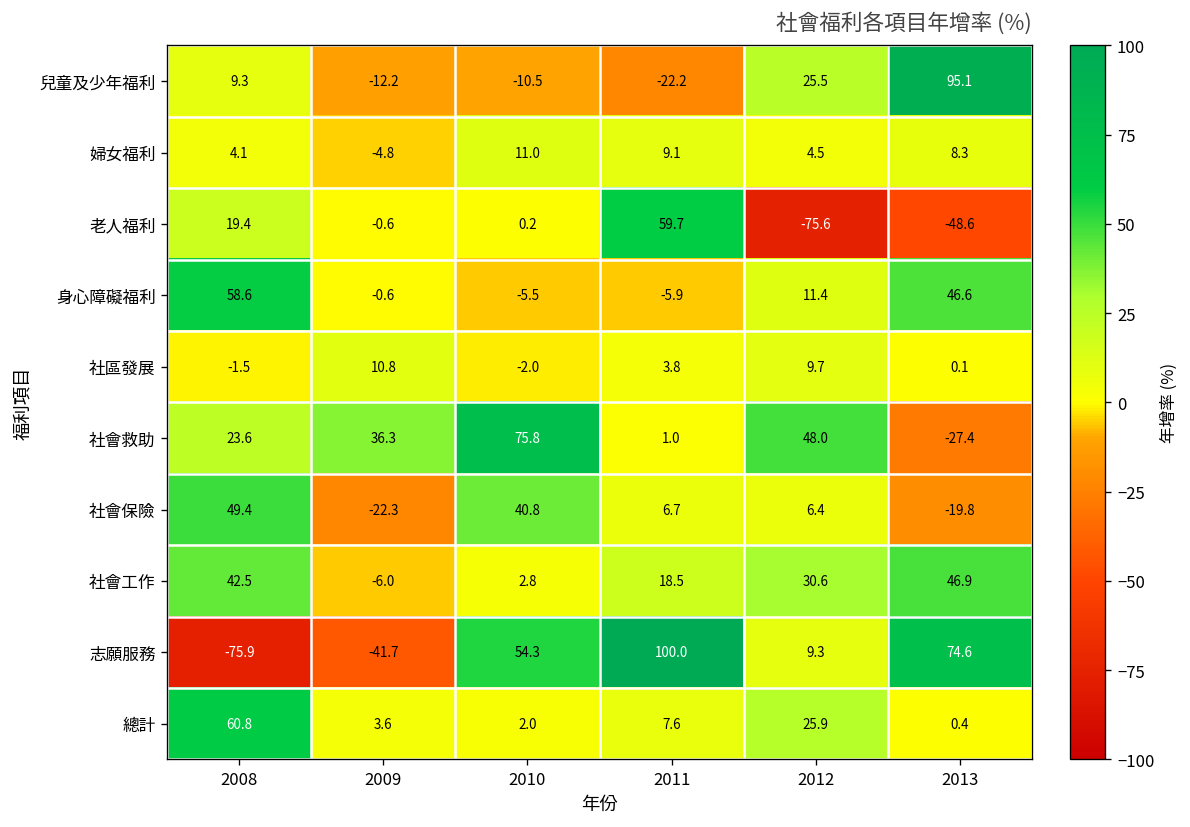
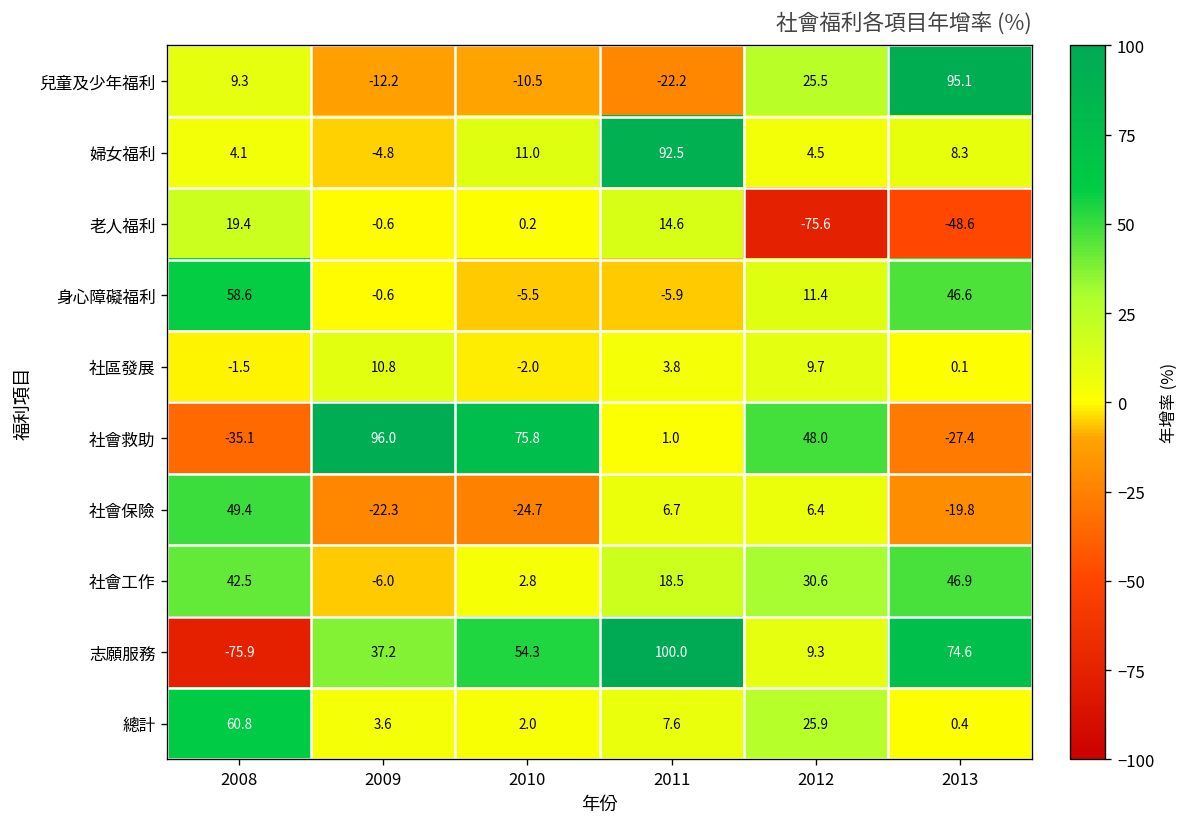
  {
    "兒童及少年福利": {
      "2008": 9.3,
      "2009": -12.2,
      "2010": -10.5,
      "2011": -22.2,
      "2012": 25.5,
      "2013": 95.1
    },
    "婦女福利": {
      "2008": 4.1,
      "2009": -4.8,
      "2010": 11.0,
-     "2011": 9.1,
+     "2011": 92.5,
      "2012": 4.5,
      "2013": 8.3
    },
    "老人福利": {
      "2008": 19.4,
      "2009": -0.6,
      "2010": 0.2,
-     "2011": 59.7,
+     "2011": 14.6,
      "2012": -75.6,
      "2013": -48.6
    },
    "身心障礙福利": {
      "2008": 58.6,
      "2009": -0.6,
      "2010": -5.5,
      "2011": -5.9,
      "2012": 11.4,
      "2013": 46.6
    },
    "社區發展": {
      "2008": -1.5,
      "2009": 10.8,
      "2010": -2.0,
      "2011": 3.8,
      "2012": 9.7,
      "2013": 0.1
    },
    "社會救助": {
-     "2008": 23.6,
-     "2009": 36.3,
+     "2008": -35.1,
+     "2009": 96.0,
      "2010": 75.8,
      "2011": 1.0,
      "2012": 48.0,
      "2013": -27.4
    },
    "社會保險": {
      "2008": 49.4,
      "2009": -22.3,
-     "2010": 40.8,
+     "2010": -24.7,
      "2011": 6.7,
      "2012": 6.4,
      "2013": -19.8
    },
    "社會工作": {
      "2008": 42.5,
      "2009": -6.0,
      "2010": 2.8,
      "2011": 18.5,
      "2012": 30.6,
      "2013": 46.9
    },
    "志願服務": {
      "2008": -75.9,
-     "2009": -41.7,
+     "2009": 37.2,
      "2010": 54.3,
      "2011": 100.0,
      "2012": 9.3,
      "2013": 74.6
    },
    "總計": {
      "2008": 60.8,
      "2009": 3.6,
      "2010": 2.0,
      "2011": 7.6,
      "2012": 25.9,
      "2013": 0.4
    }
  }
